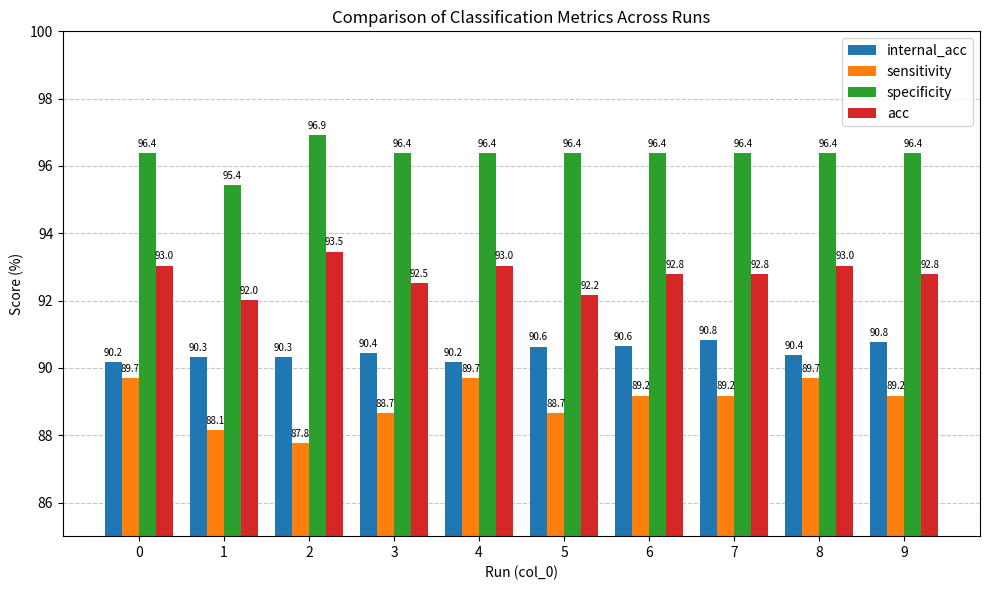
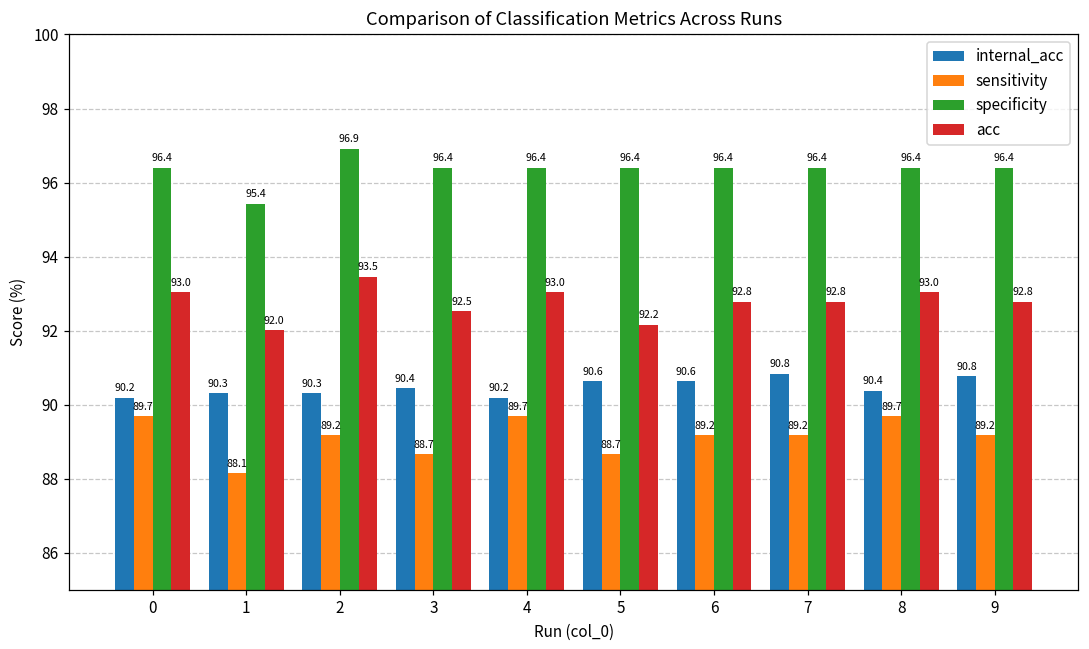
  {
    "internal_acc": {
      "0": 90.2,
      "1": 90.3,
      "2": 90.3,
      "3": 90.4,
      "4": 90.2,
      "5": 90.6,
      "6": 90.6,
      "7": 90.8,
      "8": 90.4,
      "9": 90.8
    },
    "sensitivity": {
      "0": 89.7,
      "1": 88.1,
-     "2": 87.8,
+     "2": 89.2,
      "3": 88.7,
      "4": 89.7,
      "5": 88.7,
      "6": 89.2,
      "7": 89.2,
      "8": 89.7,
      "9": 89.2
    },
    "specificity": {
      "0": 96.4,
      "1": 95.4,
      "2": 96.9,
      "3": 96.4,
      "4": 96.4,
      "5": 96.4,
      "6": 96.4,
      "7": 96.4,
      "8": 96.4,
      "9": 96.4
    },
    "acc": {
      "0": 93.0,
      "1": 92.0,
      "2": 93.5,
      "3": 92.5,
      "4": 93.0,
      "5": 92.2,
      "6": 92.8,
      "7": 92.8,
      "8": 93.0,
      "9": 92.8
    }
  }
